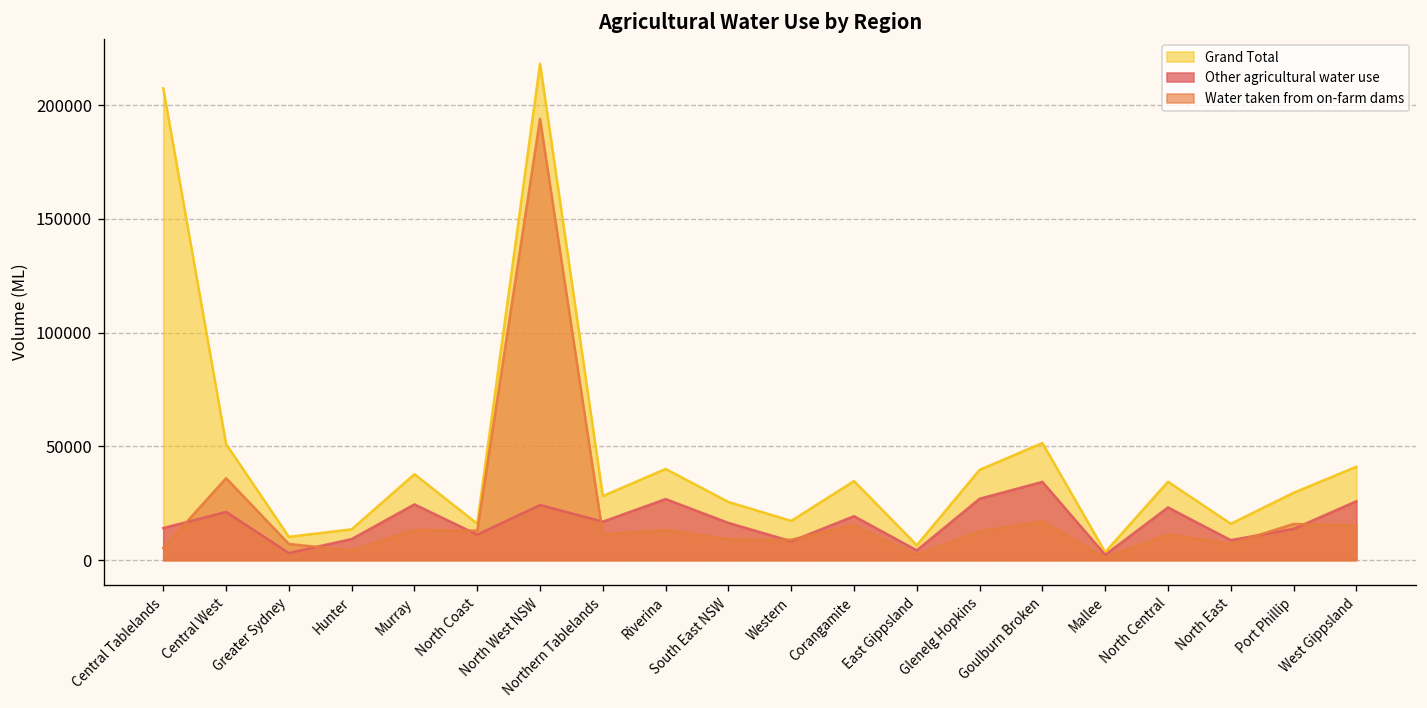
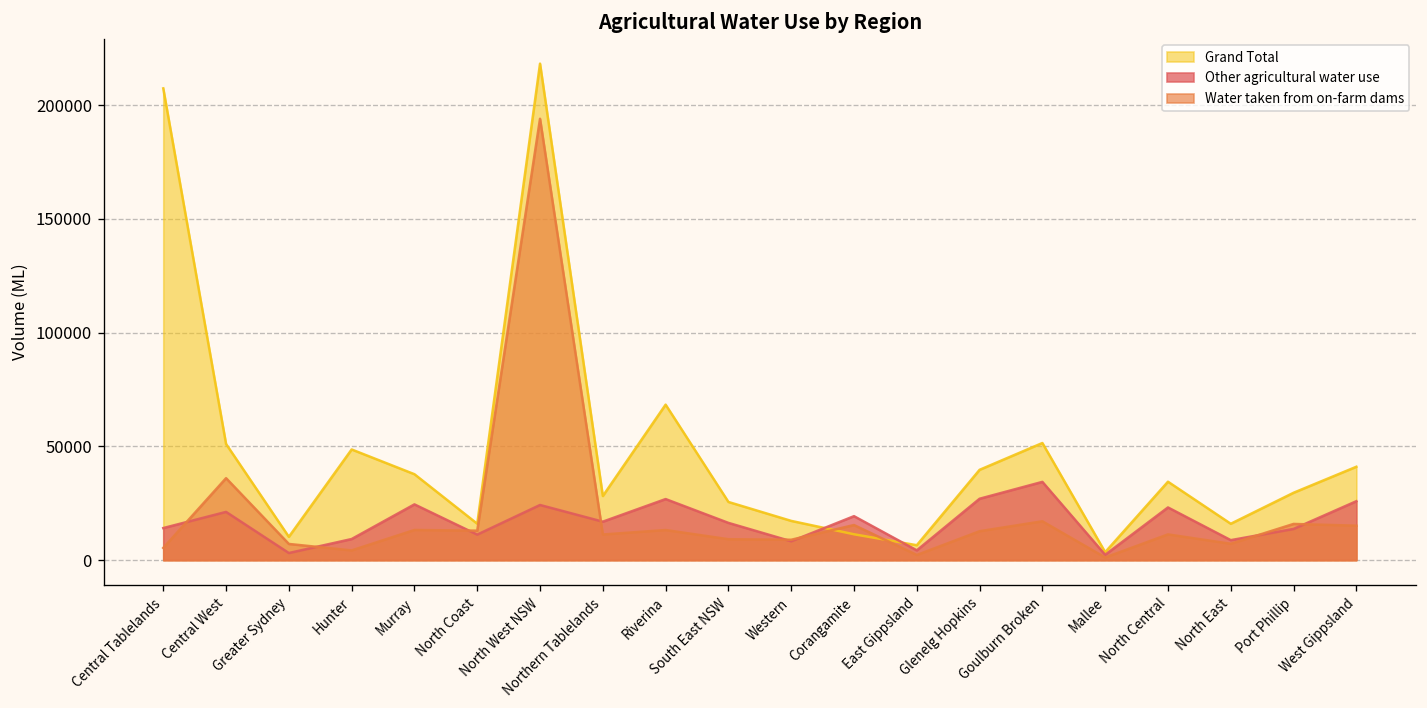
  {
    "Grand Total": {
      "Central Tablelands": 207000,
      "Central West": 51000,
      "Greater Sydney": 10000,
-     "Hunter": 14000,
+     "Hunter": 49000,
      "Murray": 38000,
      "North Coast": 16000,
      "North West NSW": 218000,
      "Northern Tablelands": 28000,
-     "Riverina": 40000,
+     "Riverina": 68000,
      "South East NSW": 26000,
      "Western": 17000,
-     "Corangamite": 35000,
+     "Corangamite": 11000,
      "East Gippsland": 7000,
      "Glenelg Hopkins": 40000,
      "Goulburn Broken": 51000,
      "North Central": 34000,
      "North East": 16000,
      "Port Phillip": 30000,
      "West Gippsland": 41000
    }
  }
